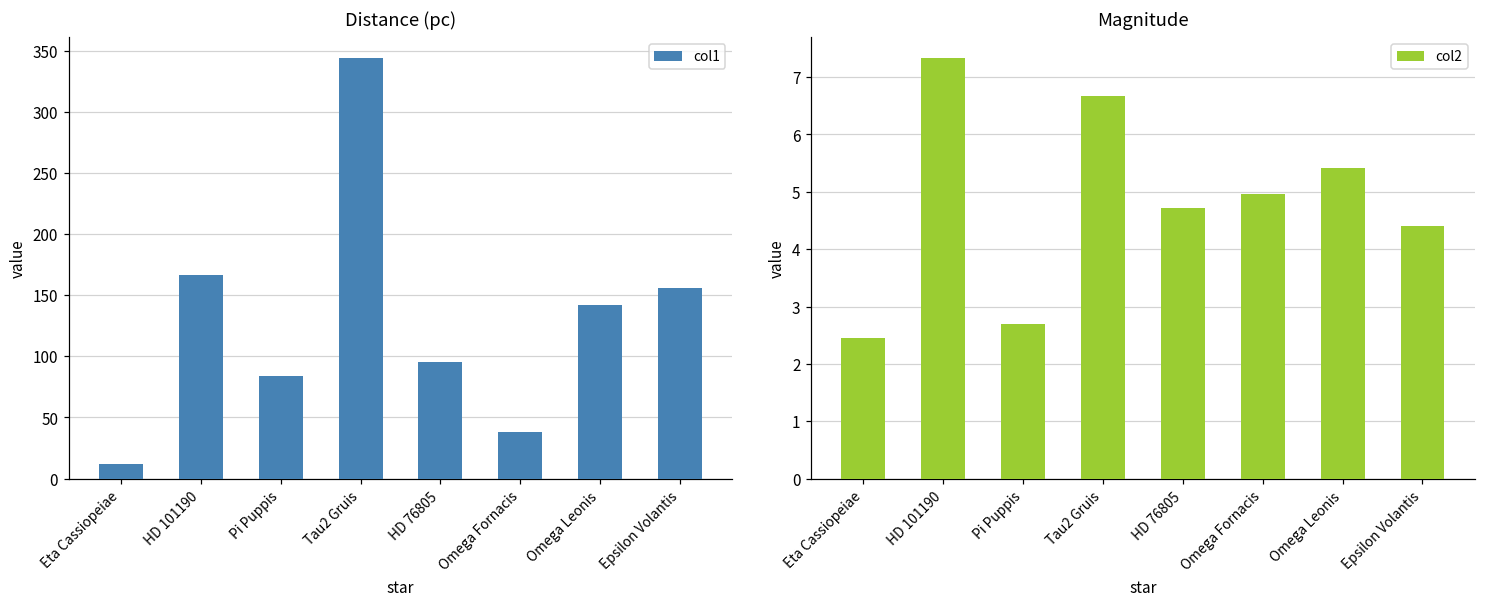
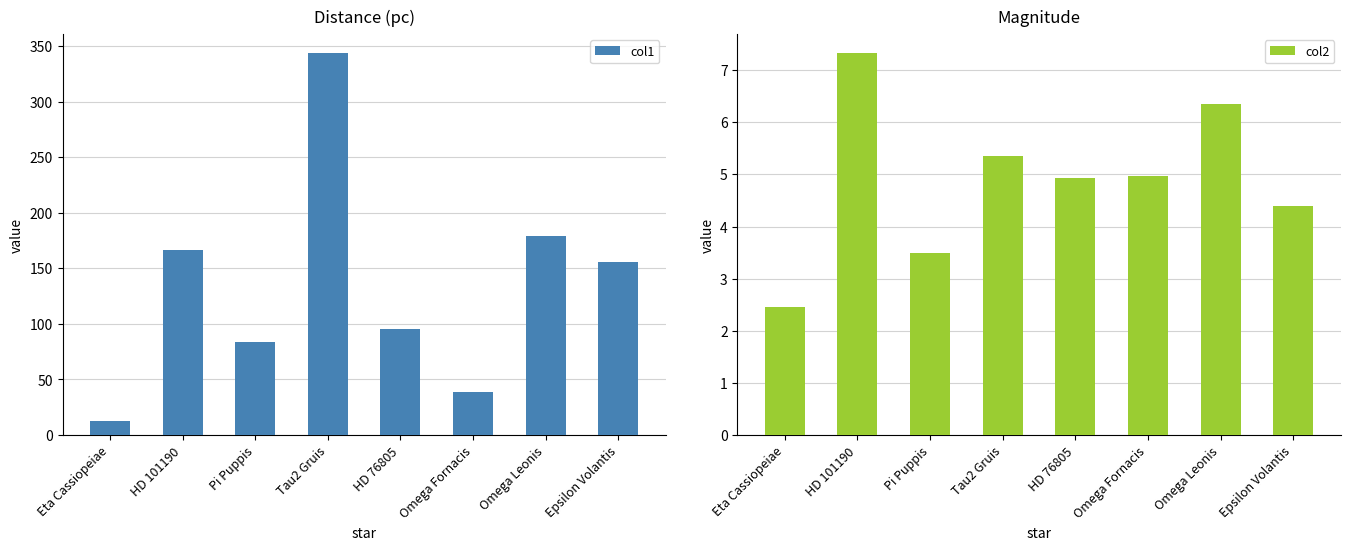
  {
    "Distance (pc)": {
      "Eta Cassiopeiae": 12,
      "HD 101190": 166,
      "Pi Puppis": 84,
      "Tau2 Gruis": 344,
      "HD 76805": 96,
      "Omega Fornacis": 38,
-     "Omega Leonis": 142,
+     "Omega Leonis": 179,
      "Epsilon Volantis": 156
    },
    "Magnitude": {
      "Eta Cassiopeiae": 2.5,
      "HD 101190": 7.3,
-     "Pi Puppis": 2.7,
-     "Tau2 Gruis": 6.7,
-     "HD 76805": 4.7,
+     "Pi Puppis": 3.5,
+     "Tau2 Gruis": 5.4,
+     "HD 76805": 4.9,
      "Omega Fornacis": 5.0,
-     "Omega Leonis": 5.4,
+     "Omega Leonis": 6.4,
      "Epsilon Volantis": 4.4
    }
  }
